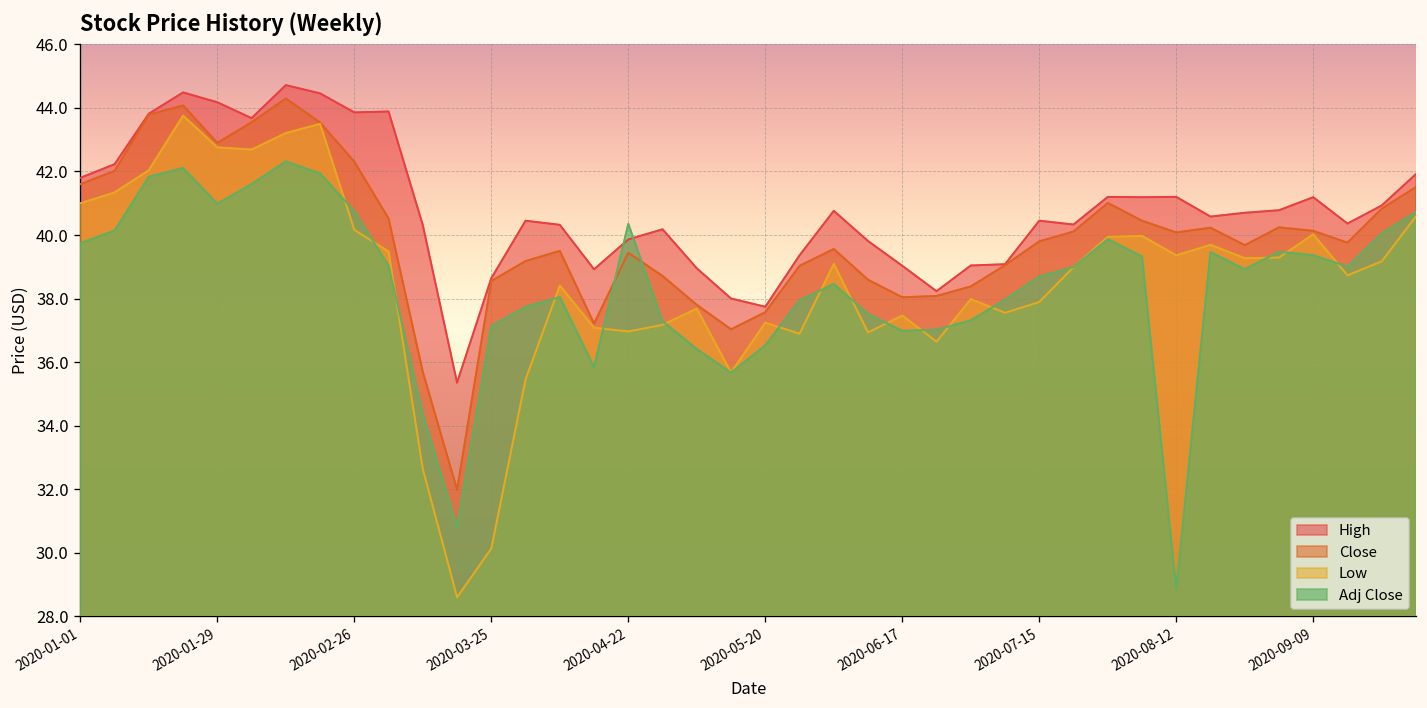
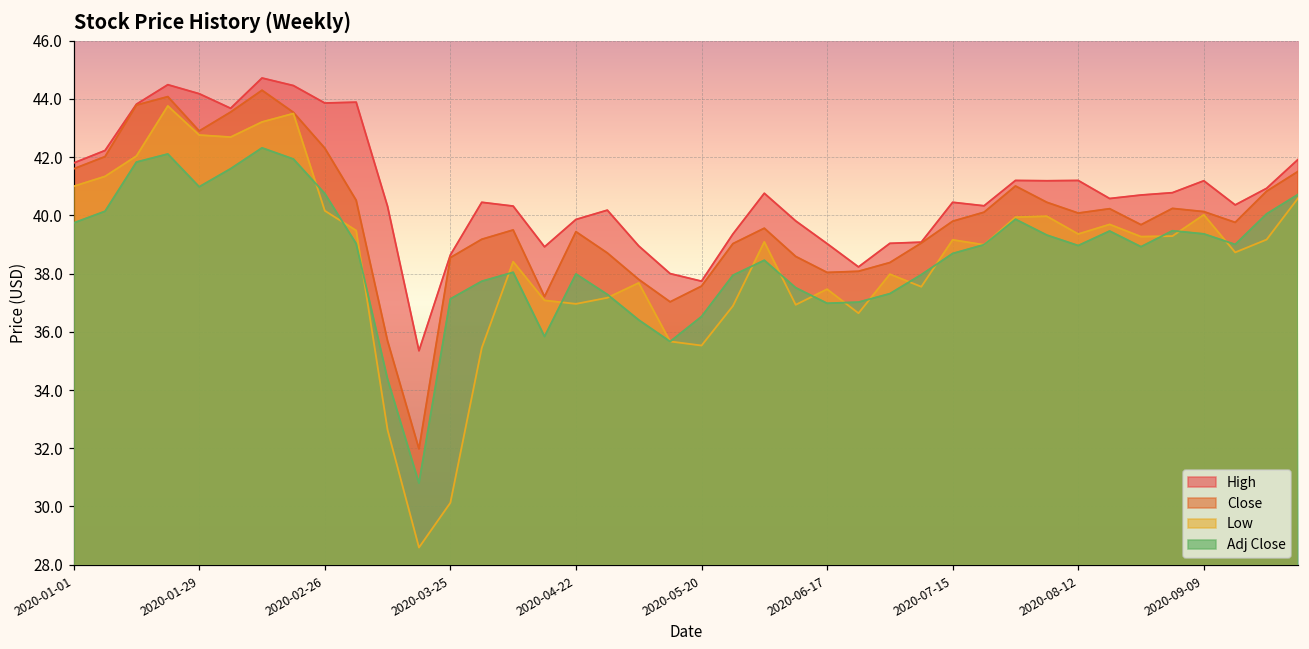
  {
    "Low": {
      "2020-01-01": 41.0,
      "2020-01-29": 42.8,
      "2020-02-26": 40.2,
      "2020-03-25": 30.1,
      "2020-04-22": 37.0,
-     "2020-05-20": 37.2,
+     "2020-05-20": 35.5,
      "2020-06-17": 37.5,
-     "2020-07-15": 37.9,
+     "2020-07-15": 39.2,
      "2020-08-12": 39.4,
      "2020-09-09": 40.0
    },
    "Adj Close": {
      "2020-01-01": 39.7,
      "2020-01-29": 41.0,
      "2020-02-26": 40.8,
      "2020-03-25": 37.1,
-     "2020-04-22": 40.4,
+     "2020-04-22": 38.0,
      "2020-05-20": 36.5,
      "2020-06-17": 37.0,
      "2020-07-15": 38.7,
-     "2020-08-12": 28.8,
+     "2020-08-12": 39.0,
      "2020-09-09": 39.4
    }
  }
